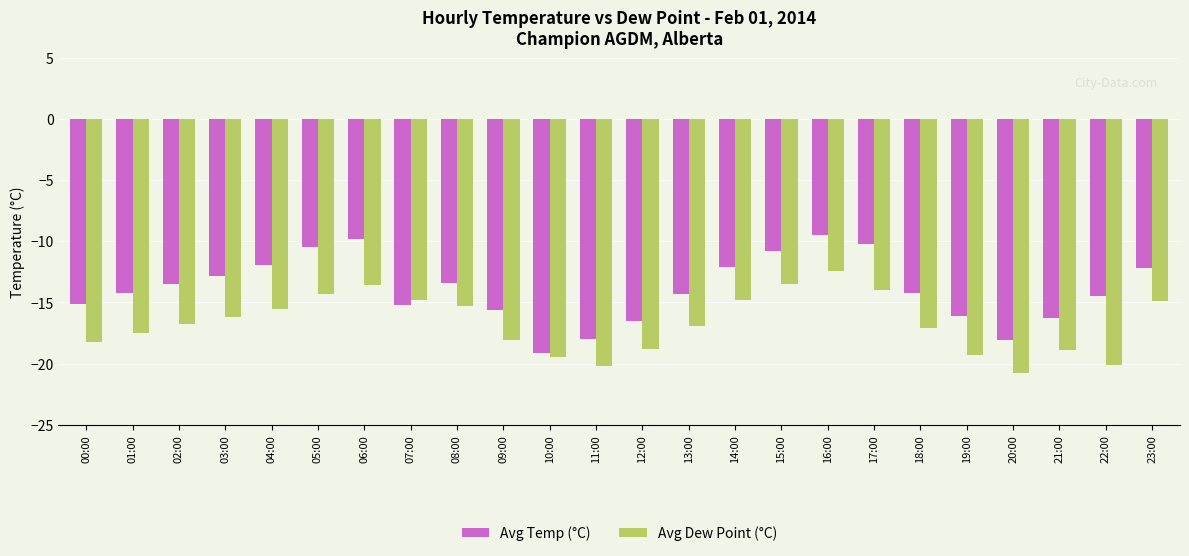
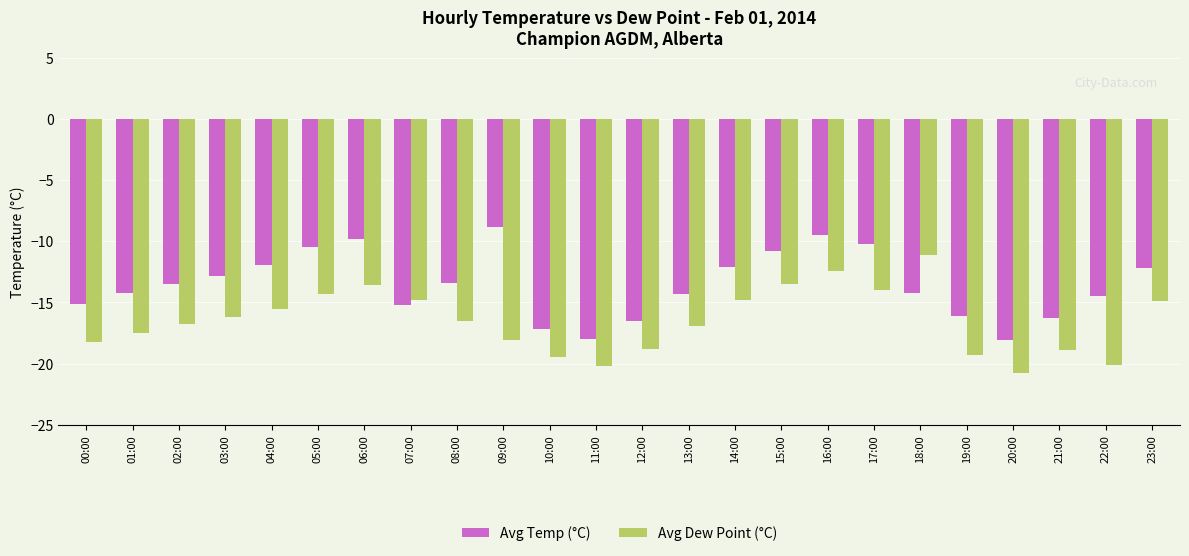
  {
    "Avg Temp (°C)": {
      "00:00": -15.1,
      "01:00": -14.2,
      "02:00": -13.5,
      "03:00": -12.8,
      "04:00": -11.9,
      "05:00": -10.5,
      "06:00": -9.8,
      "07:00": -15.2,
      "08:00": -13.4,
-     "09:00": -15.6,
-     "10:00": -19.1,
+     "09:00": -8.8,
+     "10:00": -17.2,
      "11:00": -18.0,
      "12:00": -16.5,
      "13:00": -14.3,
      "14:00": -12.1,
      "15:00": -10.8,
      "16:00": -9.5,
      "17:00": -10.2,
      "18:00": -14.2,
      "19:00": -16.1,
      "20:00": -18.1,
      "21:00": -16.3,
      "22:00": -14.5,
      "23:00": -12.2
    },
    "Avg Dew Point (°C)": {
      "00:00": -18.2,
      "01:00": -17.5,
      "02:00": -16.8,
      "03:00": -16.2,
      "04:00": -15.5,
      "05:00": -14.3,
      "06:00": -13.6,
      "07:00": -14.8,
-     "08:00": -15.3,
+     "08:00": -16.5,
      "09:00": -18.1,
      "10:00": -19.5,
      "11:00": -20.2,
      "12:00": -18.8,
      "13:00": -16.9,
      "14:00": -14.8,
      "15:00": -13.5,
      "16:00": -12.4,
      "17:00": -14.0,
-     "18:00": -17.1,
+     "18:00": -11.1,
      "19:00": -19.3,
      "20:00": -20.8,
      "21:00": -18.9,
      "22:00": -20.1,
      "23:00": -14.9
    }
  }
